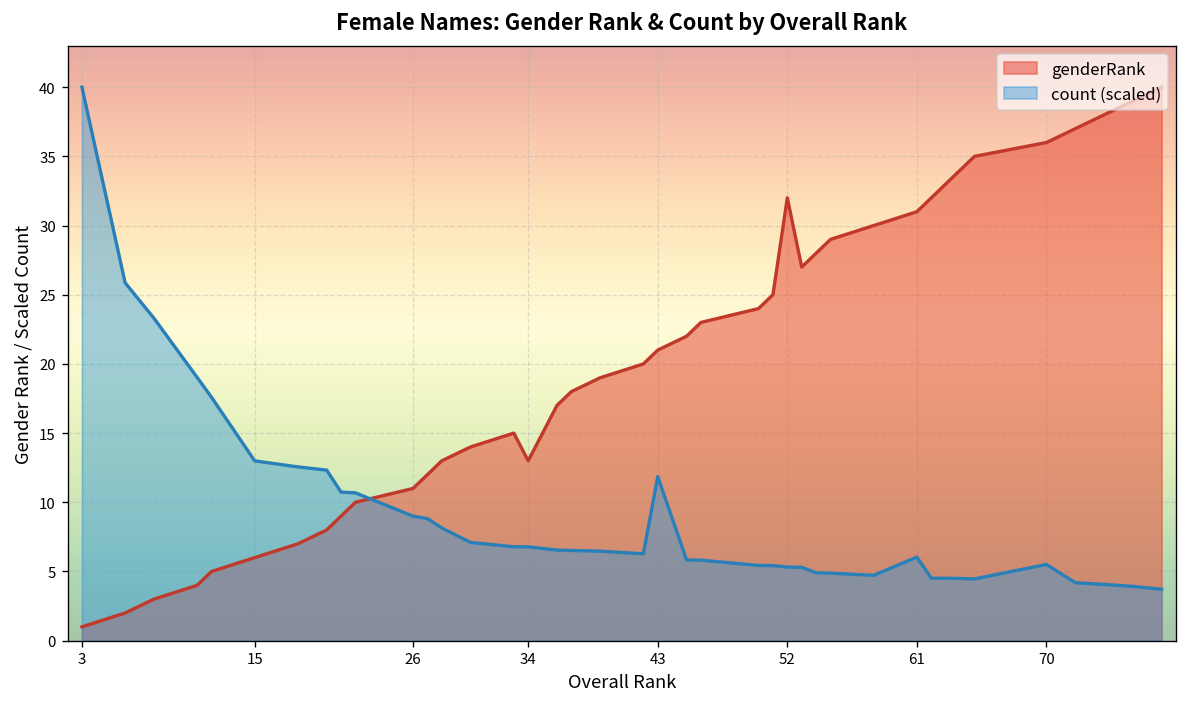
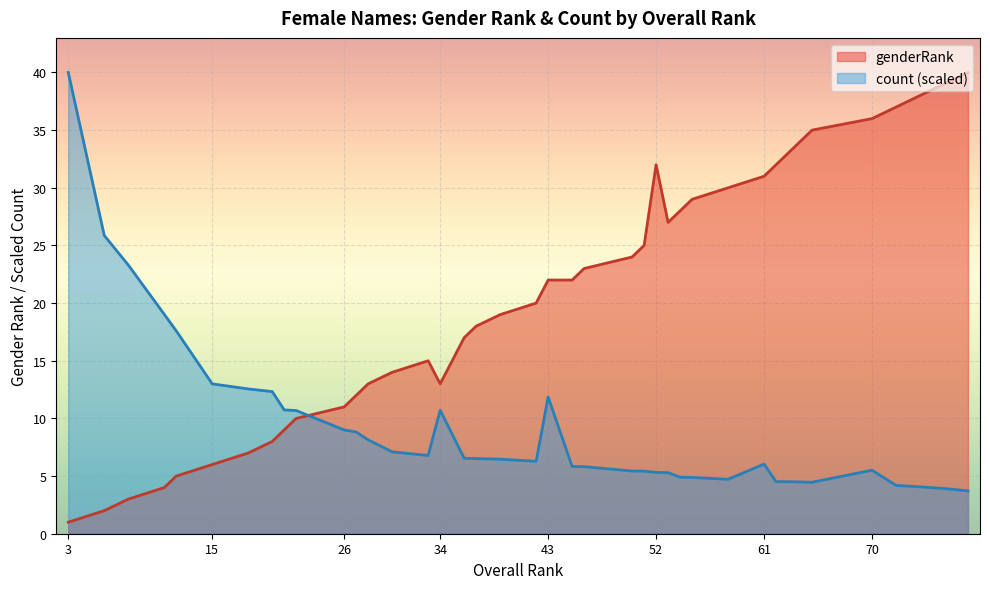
  {
    "genderRank": {
      "3": 1,
      "15": 6,
      "26": 11,
      "34": 13,
-     "43": 21,
+     "43": 22,
      "52": 32,
      "61": 31,
      "70": 36
    },
    "count (scaled)": {
      "3": 40.0,
      "15": 13.0,
      "26": 9.0,
-     "34": 6.8,
+     "34": 10.7,
      "43": 11.9,
      "52": 5.3,
      "61": 6.0,
      "70": 5.5
    }
  }
